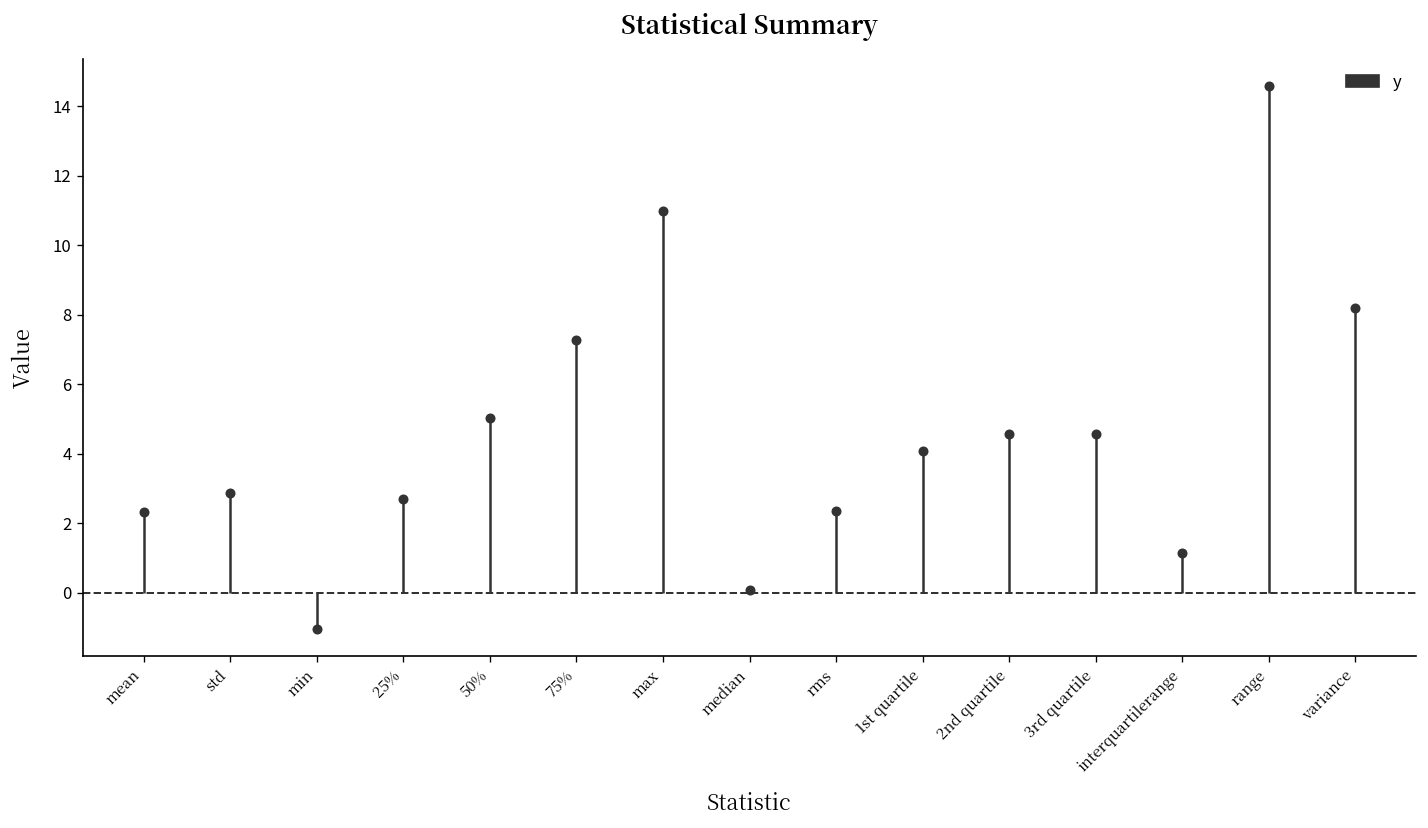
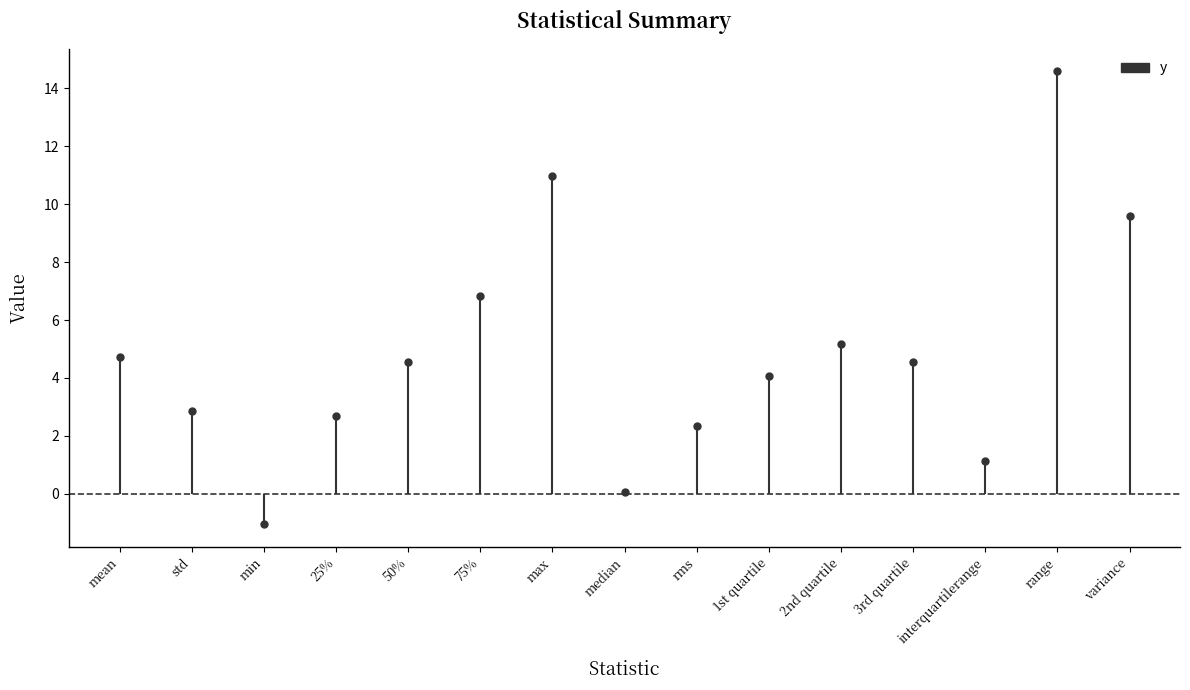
  {
-   "mean": 2.3,
-   "50%": 5.0,
-   "75%": 7.3,
-   "2nd quartile": 4.6,
-   "variance": 8.2
+   "mean": 4.7,
+   "50%": 4.6,
+   "75%": 6.8,
+   "2nd quartile": 5.2,
+   "variance": 9.6
  }
